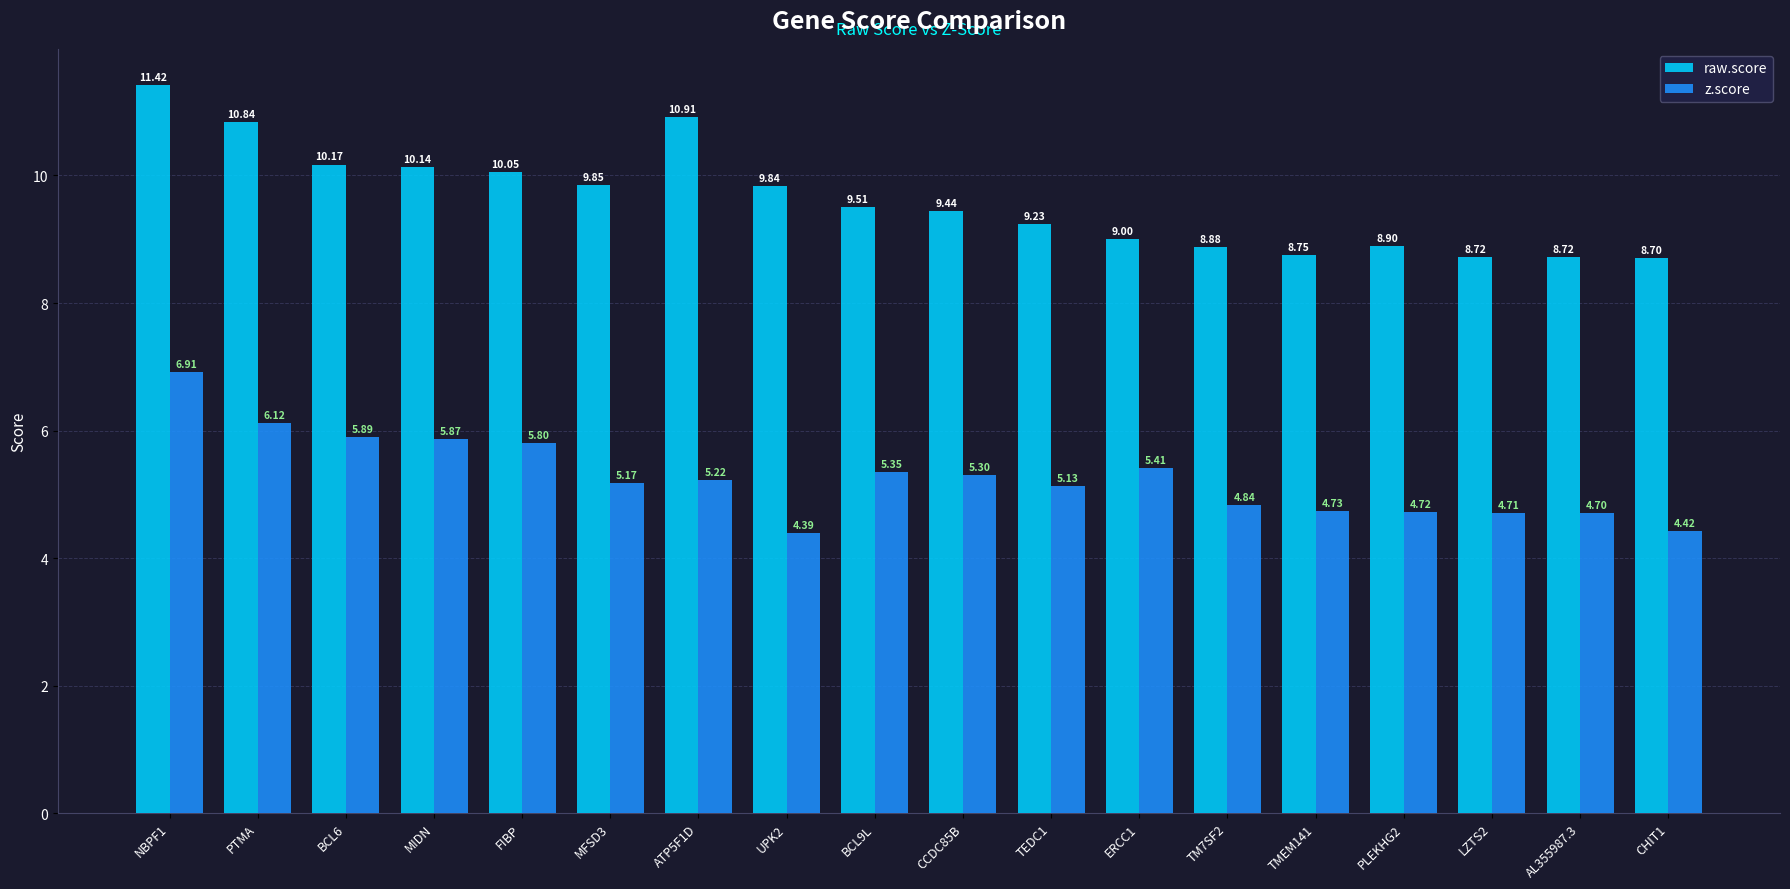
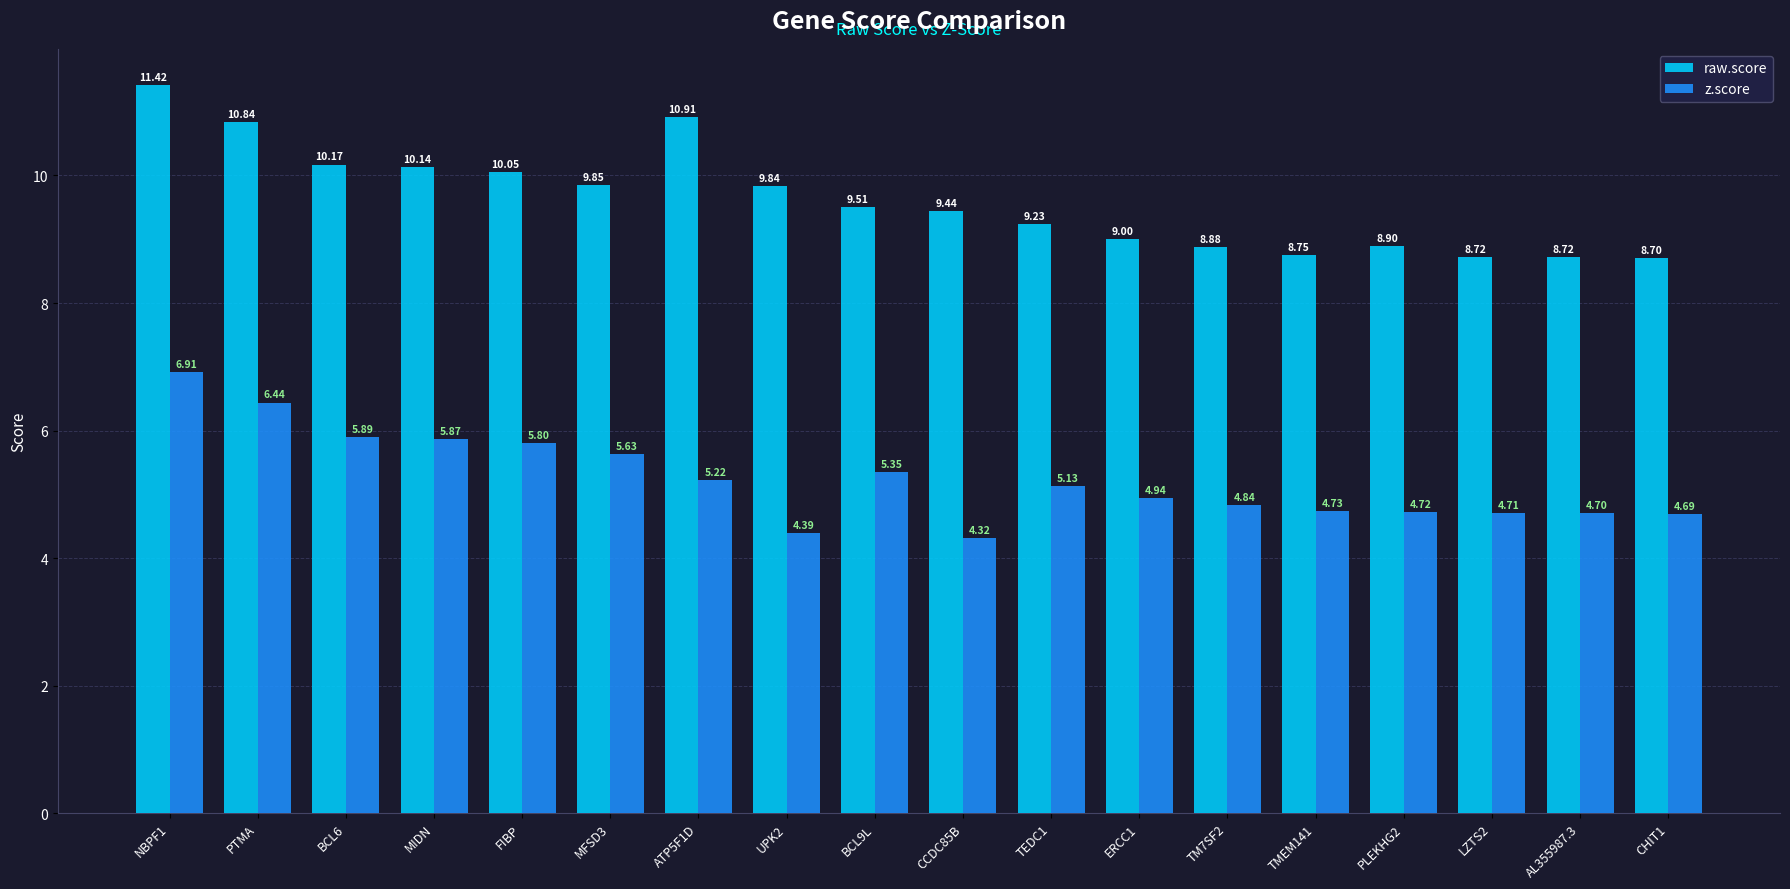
  {
    "raw.score": {
      "NBPF1": 11.42,
      "PTMA": 10.84,
      "BCL6": 10.17,
      "MIDN": 10.14,
      "FIBP": 10.05,
      "MFSD3": 9.85,
      "ATP5F1D": 10.91,
      "UPK2": 9.84,
      "BCL9L": 9.51,
      "CCDC85B": 9.44,
      "TEDC1": 9.23,
      "ERCC1": 9.00,
      "TM7SF2": 8.88,
      "TMEM141": 8.75,
      "PLEKHG2": 8.90,
      "LZTS2": 8.72,
      "AL355987.3": 8.72,
      "CHIT1": 8.70
    },
    "z.score": {
      "NBPF1": 6.91,
-     "PTMA": 6.12,
+     "PTMA": 6.44,
      "BCL6": 5.89,
      "MIDN": 5.87,
      "FIBP": 5.80,
-     "MFSD3": 5.17,
+     "MFSD3": 5.63,
      "ATP5F1D": 5.22,
      "UPK2": 4.39,
      "BCL9L": 5.35,
-     "CCDC85B": 5.30,
+     "CCDC85B": 4.32,
      "TEDC1": 5.13,
-     "ERCC1": 5.41,
+     "ERCC1": 4.94,
      "TM7SF2": 4.84,
      "TMEM141": 4.73,
      "PLEKHG2": 4.72,
      "LZTS2": 4.71,
      "AL355987.3": 4.70,
-     "CHIT1": 4.42
+     "CHIT1": 4.69
    }
  }
